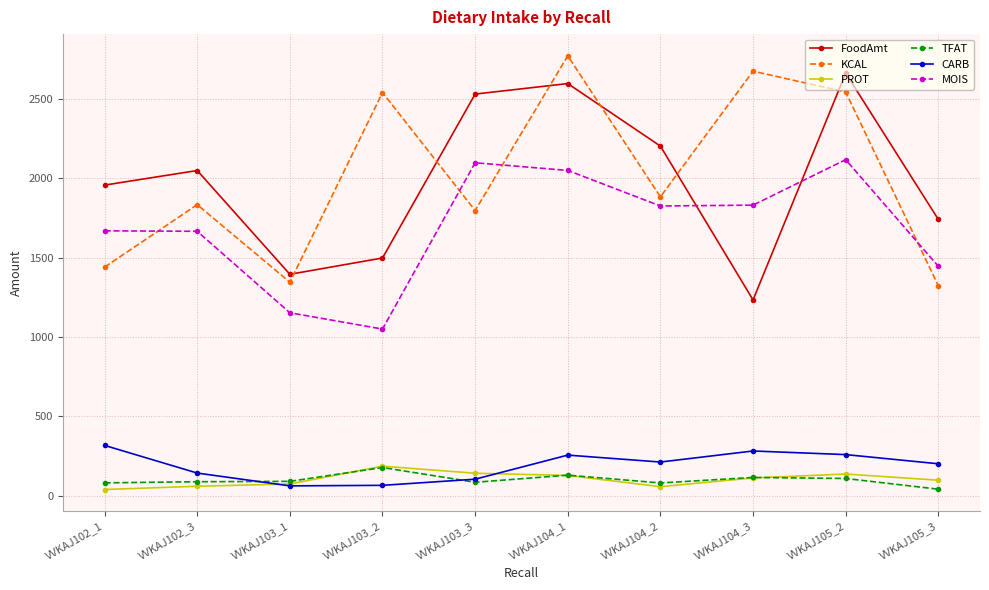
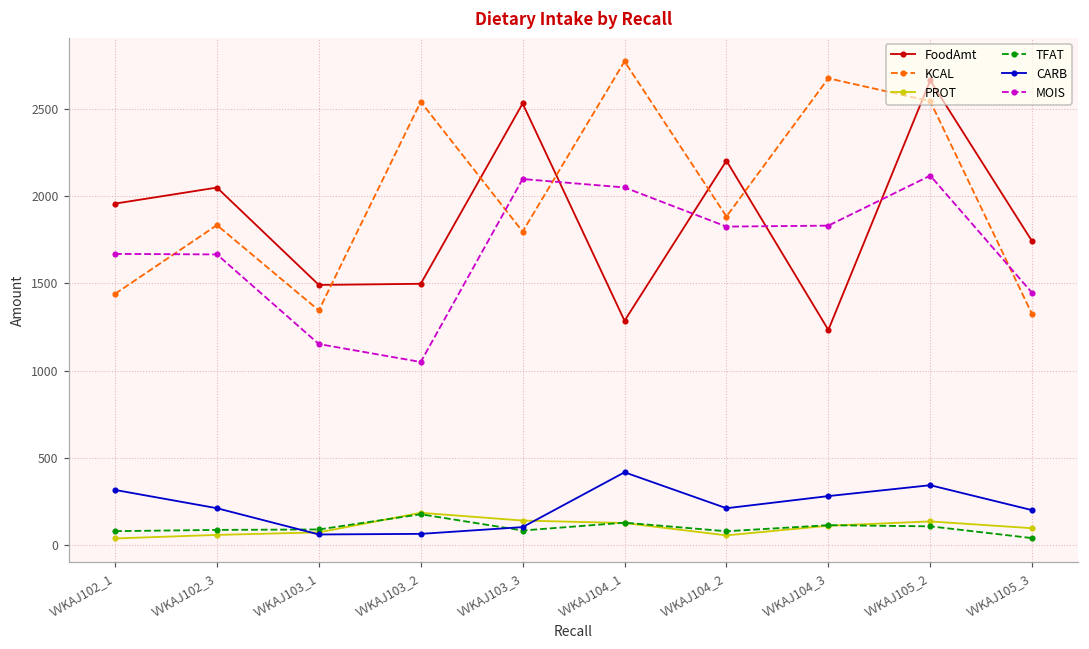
  {
    "FoodAmt": {
      "VVKAJ102_1": 1960,
      "VVKAJ102_3": 2050,
-     "VVKAJ103_1": 1400,
+     "VVKAJ103_1": 1490,
      "VVKAJ103_2": 1500,
      "VVKAJ103_3": 2530,
-     "VVKAJ104_1": 2600,
+     "VVKAJ104_1": 1290,
      "VVKAJ104_2": 2200,
      "VVKAJ104_3": 1230,
      "VVKAJ105_3": 1740
    },
    "KCAL": {
      "VVKAJ102_1": 1440,
      "VVKAJ102_3": 1830,
      "VVKAJ103_1": 1350,
      "VVKAJ103_2": 2540,
      "VVKAJ103_3": 1800,
      "VVKAJ104_1": 2770,
      "VVKAJ104_2": 1880,
      "VVKAJ104_3": 2680,
      "VVKAJ105_2": 2540,
      "VVKAJ105_3": 1320
    },
    "PROT": {
      "VVKAJ102_1": 40,
      "VVKAJ102_3": 60,
      "VVKAJ103_3": 140,
      "VVKAJ104_2": 60,
      "VVKAJ105_2": 140,
      "VVKAJ105_3": 100
    },
    "TFAT": {
      "VVKAJ102_1": 80,
      "VVKAJ102_3": 90,
      "VVKAJ103_1": 90,
      "VVKAJ103_3": 80,
      "VVKAJ104_2": 80,
      "VVKAJ105_2": 110,
      "VVKAJ105_3": 40
    },
    "CARB": {
      "VVKAJ102_1": 320,
-     "VVKAJ102_3": 140,
+     "VVKAJ102_3": 210,
      "VVKAJ103_2": 60,
      "VVKAJ103_3": 100,
-     "VVKAJ104_1": 260,
+     "VVKAJ104_1": 420,
      "VVKAJ104_2": 210,
      "VVKAJ104_3": 280,
-     "VVKAJ105_2": 260,
+     "VVKAJ105_2": 340,
      "VVKAJ105_3": 200
    },
    "MOIS": {
      "VVKAJ102_1": 1670,
      "VVKAJ102_3": 1670,
      "VVKAJ103_1": 1150,
      "VVKAJ103_2": 1050,
      "VVKAJ103_3": 2100,
      "VVKAJ104_1": 2050,
      "VVKAJ104_2": 1830,
      "VVKAJ104_3": 1830,
      "VVKAJ105_2": 2120,
      "VVKAJ105_3": 1450
    }
  }
